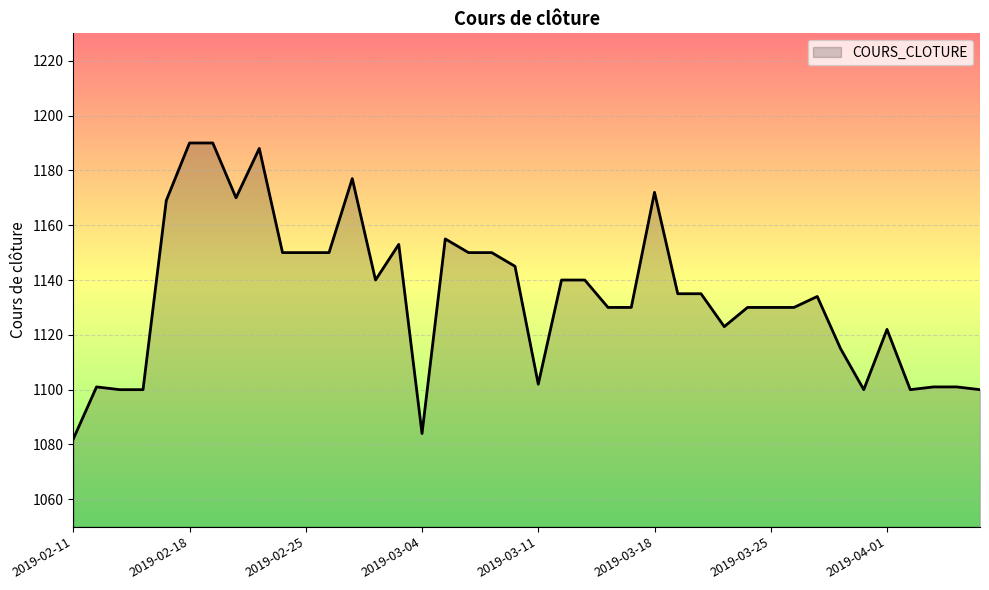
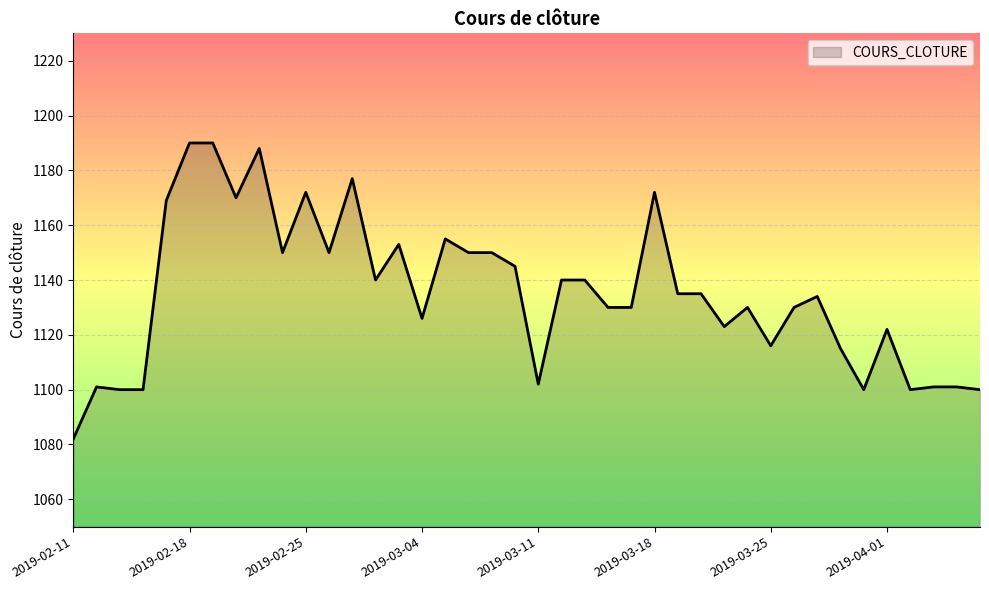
  {
    "2019-02-11": 1082,
    "2019-02-18": 1190,
-   "2019-02-25": 1150,
-   "2019-03-04": 1084,
+   "2019-02-25": 1172,
+   "2019-03-04": 1126,
    "2019-03-11": 1102,
    "2019-03-18": 1172,
-   "2019-03-25": 1130,
+   "2019-03-25": 1116,
    "2019-04-01": 1122
  }
